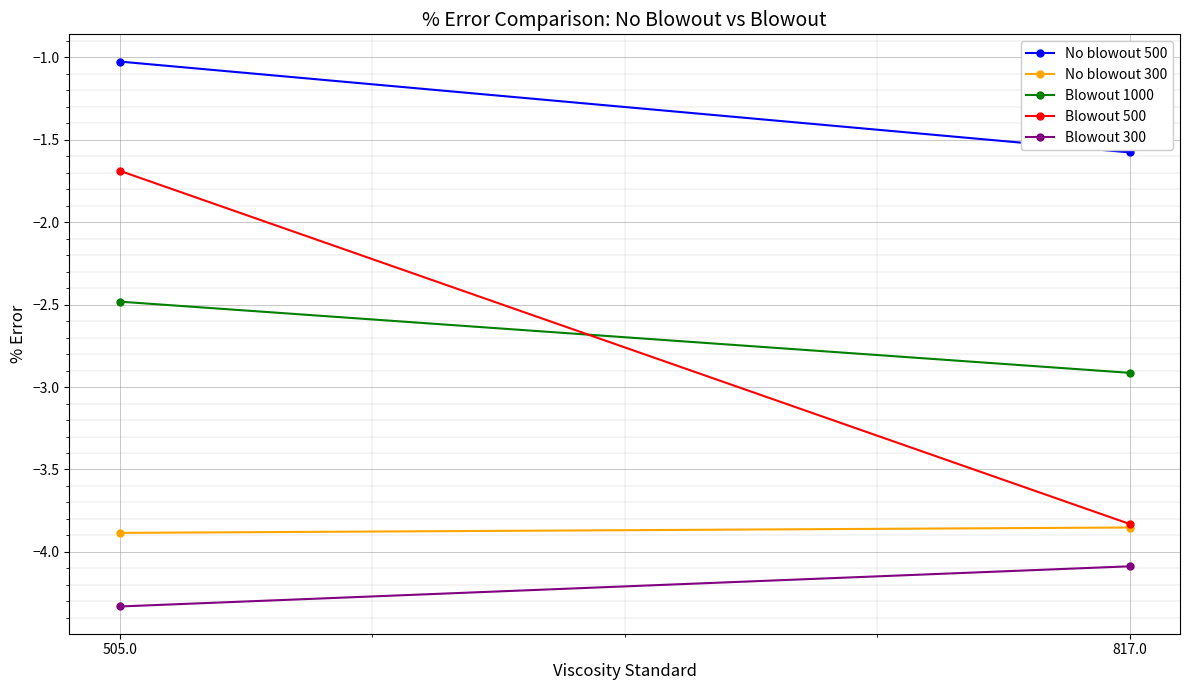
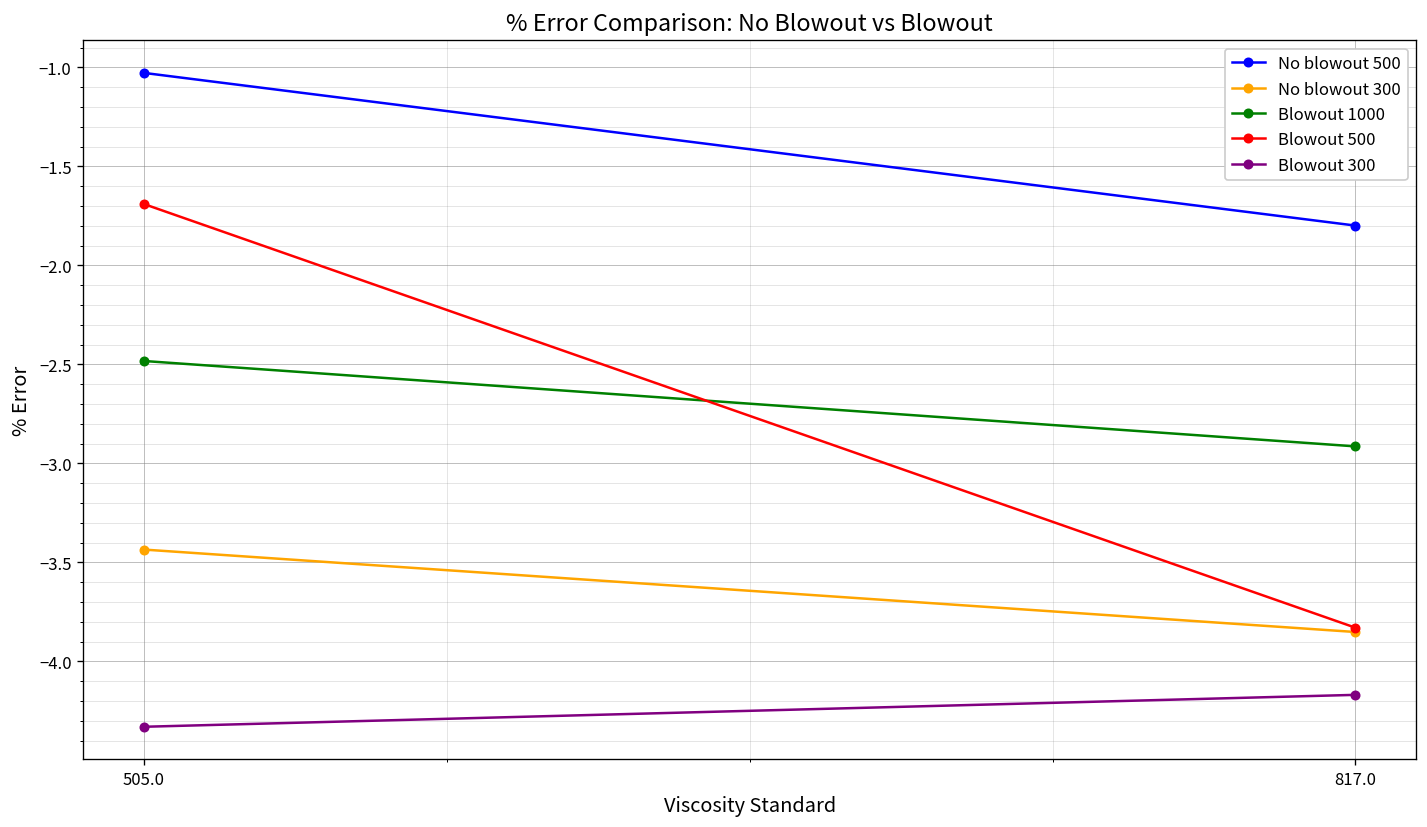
  {
    "No blowout 500": {
      "505.0": -1.03,
-     "817.0": -1.58
+     "817.0": -1.80
    },
    "No blowout 300": {
-     "505.0": -3.88,
+     "505.0": -3.44,
      "817.0": -3.85
    },
    "Blowout 1000": {
      "505.0": -2.48,
      "817.0": -2.91
    },
    "Blowout 500": {
      "505.0": -1.69,
      "817.0": -3.83
    },
    "Blowout 300": {
      "505.0": -4.33,
-     "817.0": -4.09
+     "817.0": -4.17
    }
  }
